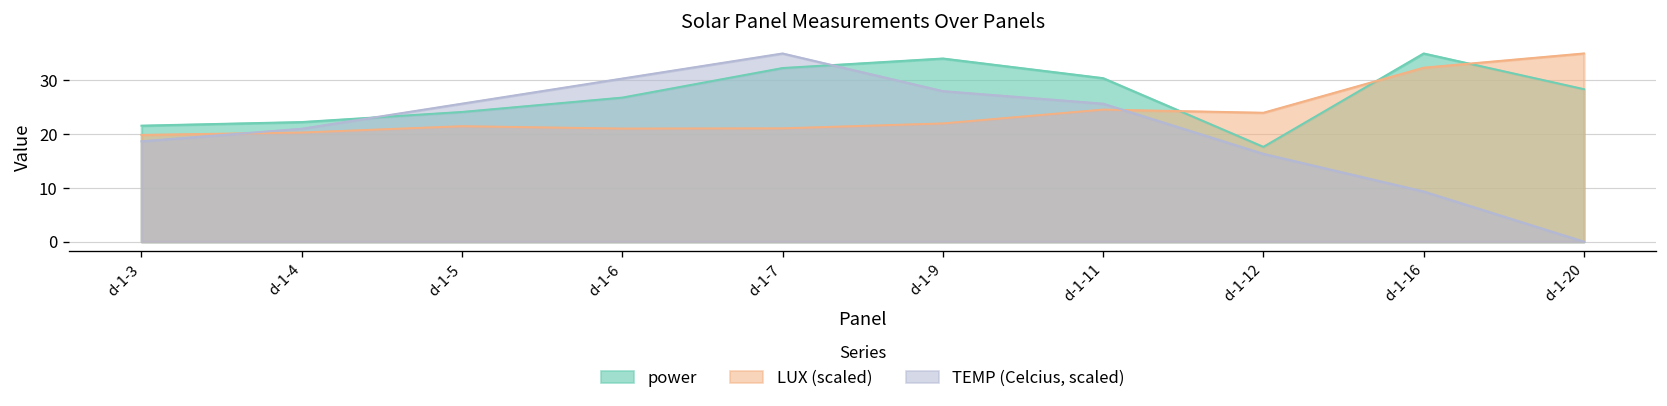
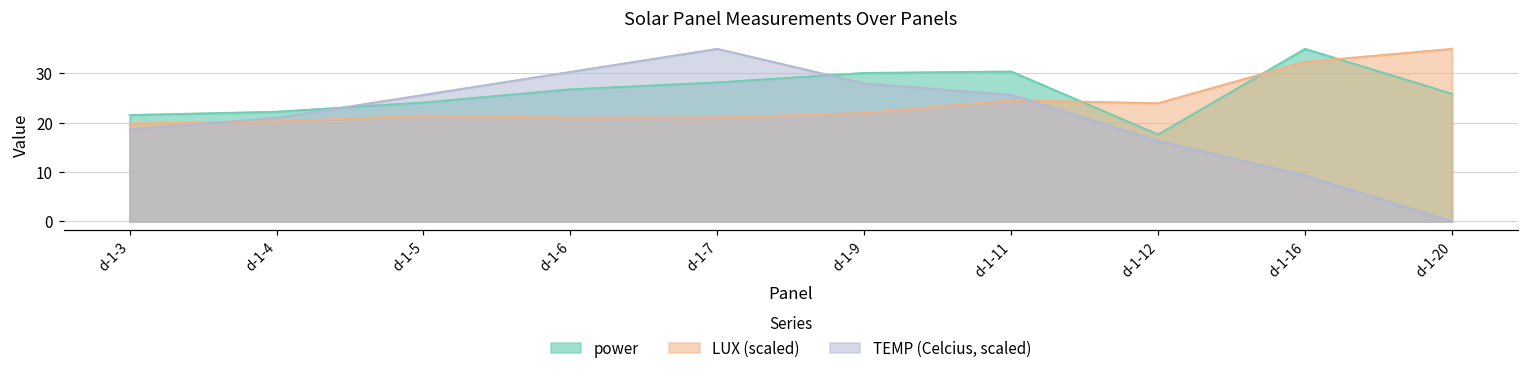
  {
    "power": {
      "d-1-3": 22,
      "d-1-4": 22,
      "d-1-5": 24,
      "d-1-6": 27,
-     "d-1-7": 32,
-     "d-1-9": 34,
+     "d-1-7": 28,
+     "d-1-9": 30,
      "d-1-11": 30,
      "d-1-12": 18,
      "d-1-16": 35,
-     "d-1-20": 28
+     "d-1-20": 26
    }
  }
